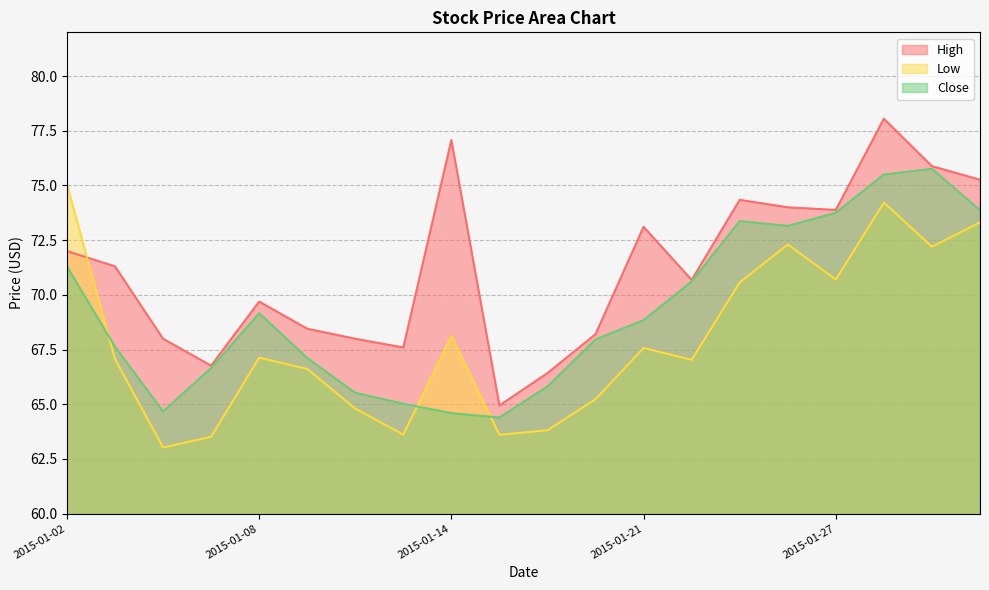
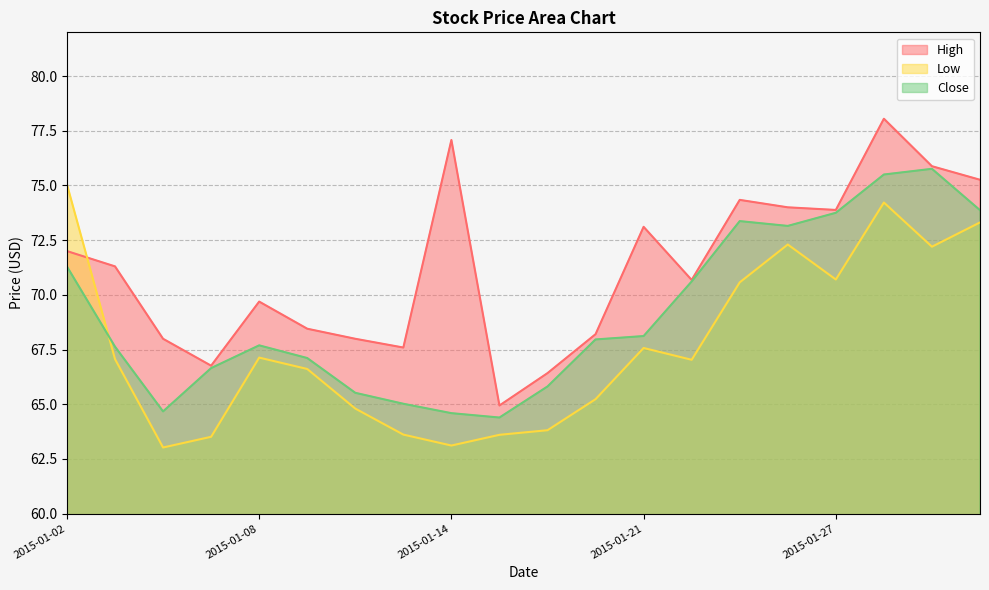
  {
    "High": {
      "2015-01-02": 72.0,
      "2015-01-08": 69.7,
      "2015-01-14": 77.1,
      "2015-01-21": 73.1,
      "2015-01-27": 73.9
    },
    "Low": {
      "2015-01-02": 75.0,
      "2015-01-08": 67.1,
-     "2015-01-14": 68.1,
+     "2015-01-14": 63.1,
      "2015-01-21": 67.6,
      "2015-01-27": 70.7
    },
    "Close": {
      "2015-01-02": 71.3,
-     "2015-01-08": 69.2,
+     "2015-01-08": 67.7,
      "2015-01-14": 64.6,
-     "2015-01-21": 68.8,
+     "2015-01-21": 68.1,
      "2015-01-27": 73.8
    }
  }
